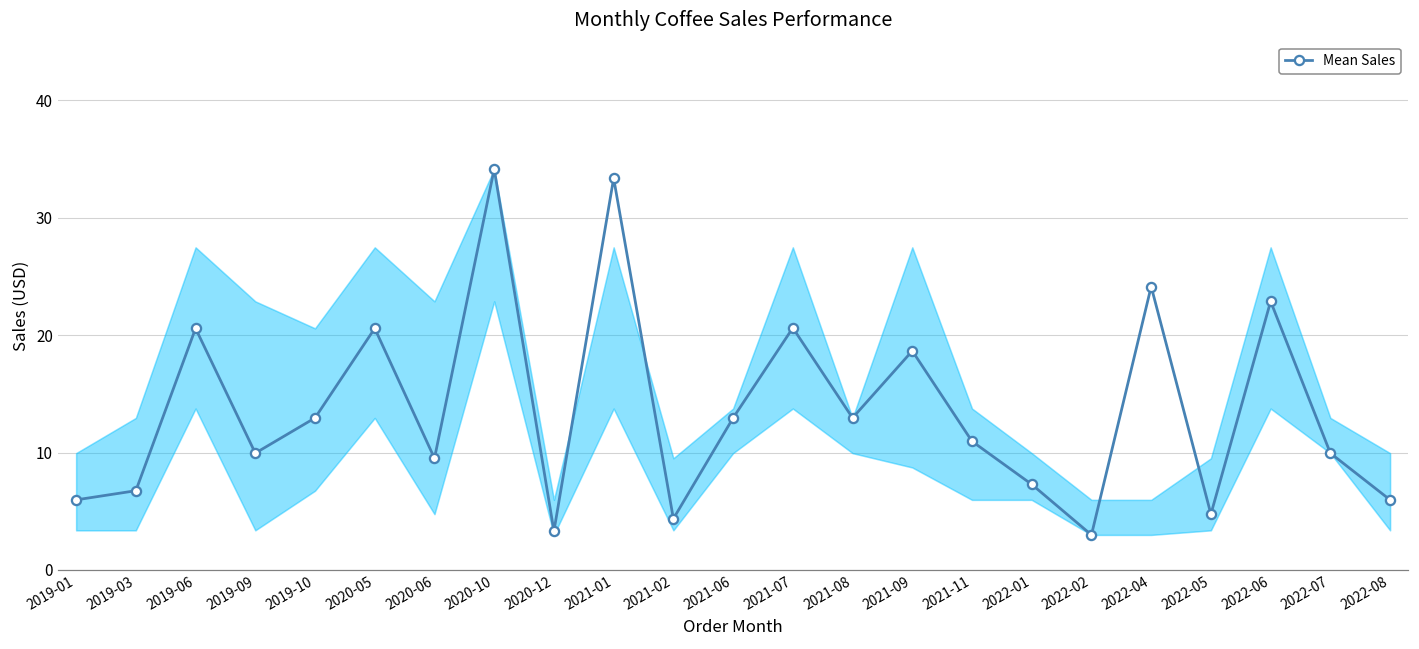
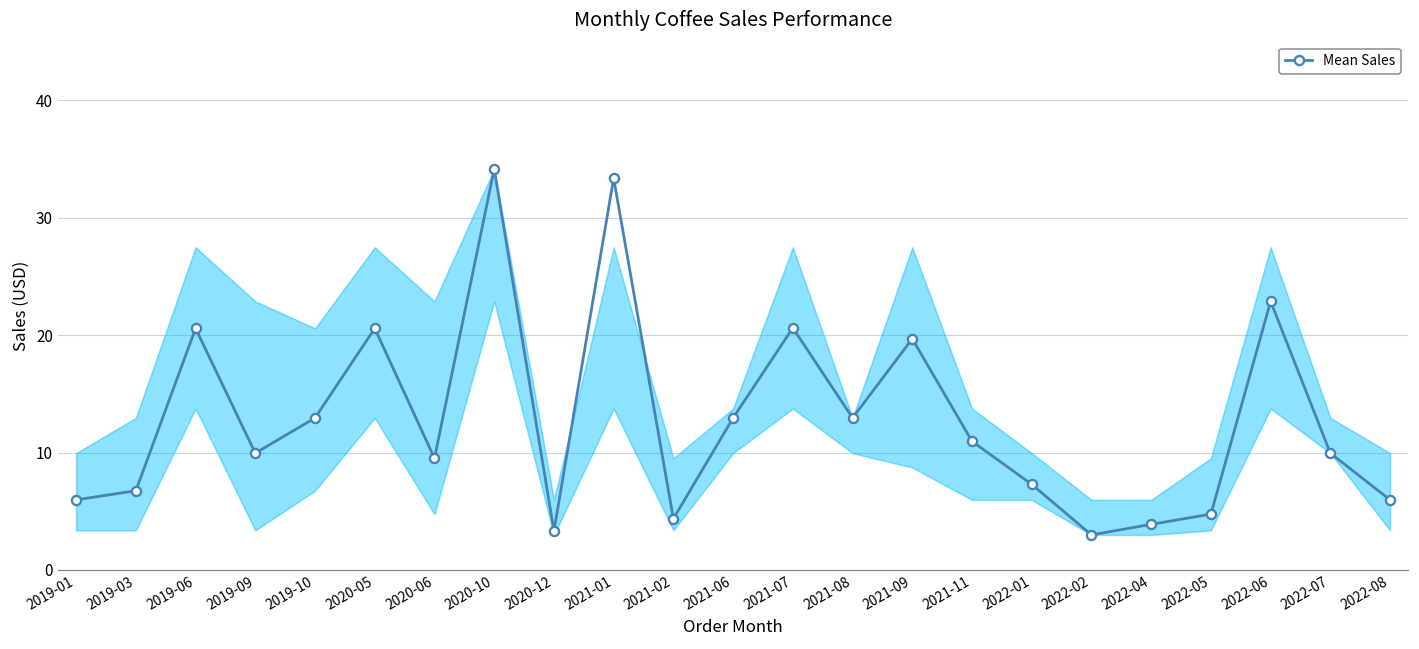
  {
    "Mean Sales": {
      "2019-01": 6.0,
      "2019-03": 6.8,
      "2019-06": 20.6,
      "2019-09": 10.0,
      "2019-10": 13.0,
      "2020-05": 20.6,
      "2020-06": 9.5,
      "2020-12": 3.3,
      "2021-01": 33.4,
      "2021-02": 4.4,
      "2021-06": 13.0,
      "2021-07": 20.6,
-     "2021-09": 18.7,
+     "2021-09": 19.7,
      "2021-11": 11.0,
      "2022-01": 7.3,
      "2022-02": 3.0,
-     "2022-04": 24.1,
+     "2022-04": 3.9,
      "2022-05": 4.8,
      "2022-06": 22.9,
      "2022-07": 10.0,
      "2022-08": 6.0
    }
  }
